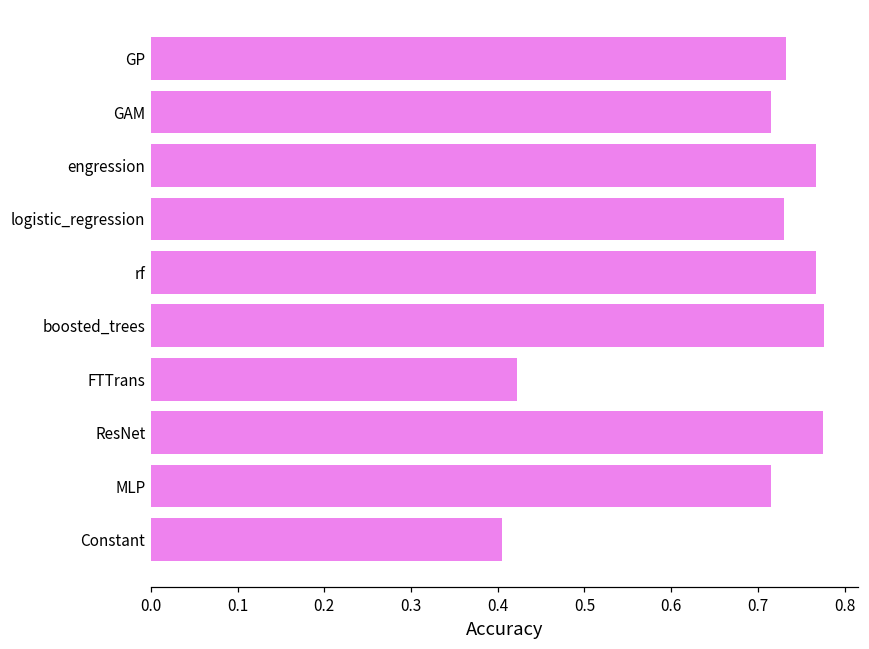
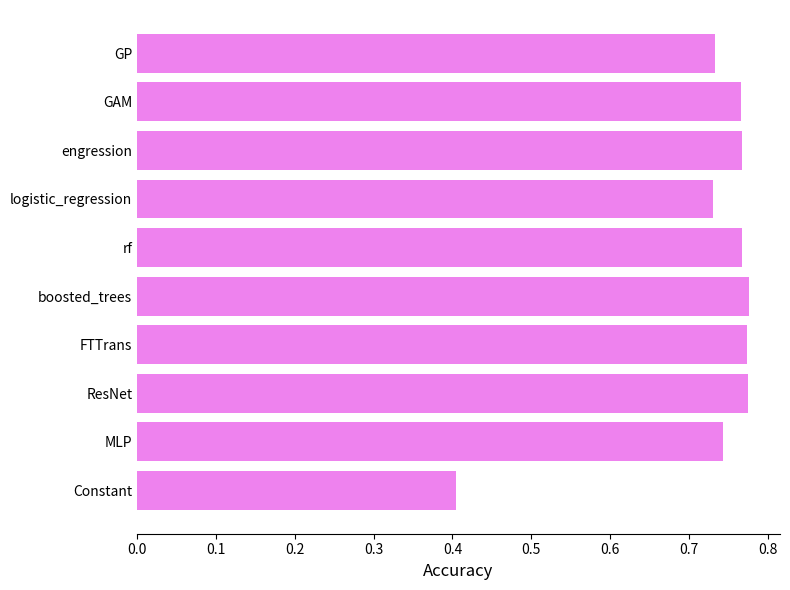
  {
    "GP": 0.73,
-   "GAM": 0.72,
+   "GAM": 0.77,
    "engression": 0.77,
    "logistic_regression": 0.73,
    "rf": 0.77,
    "boosted_trees": 0.78,
-   "FTTrans": 0.42,
+   "FTTrans": 0.77,
    "ResNet": 0.77,
-   "MLP": 0.72,
+   "MLP": 0.74,
    "Constant": 0.40
  }
